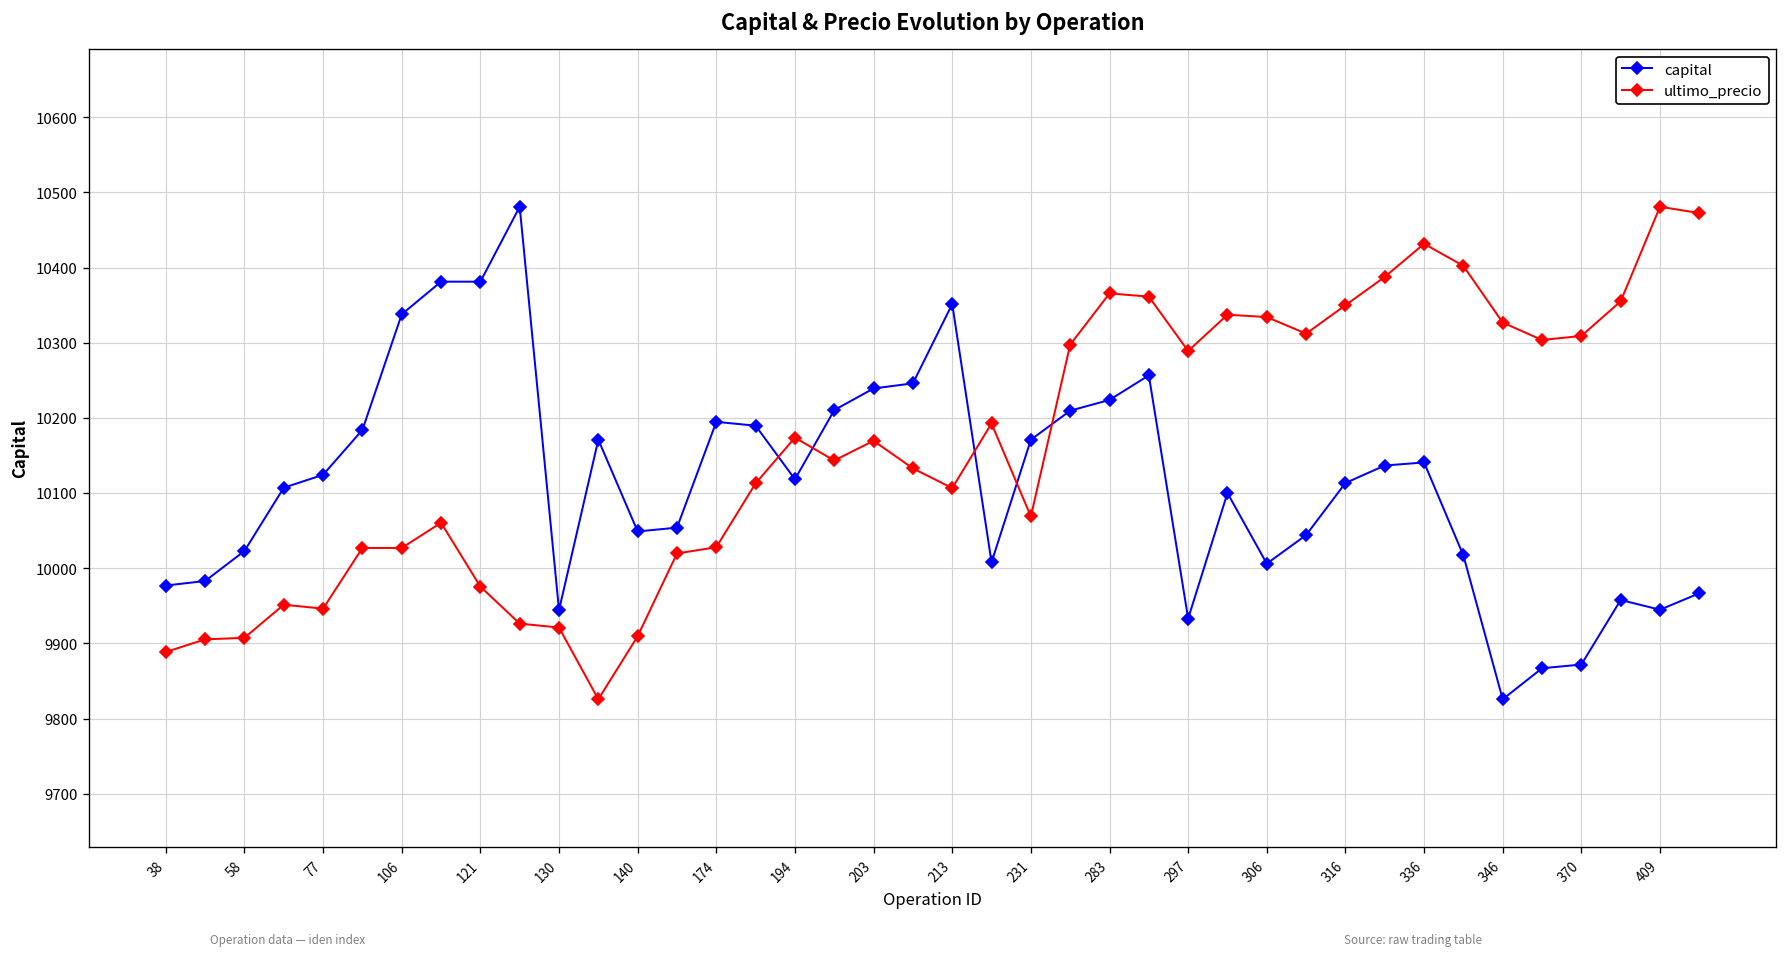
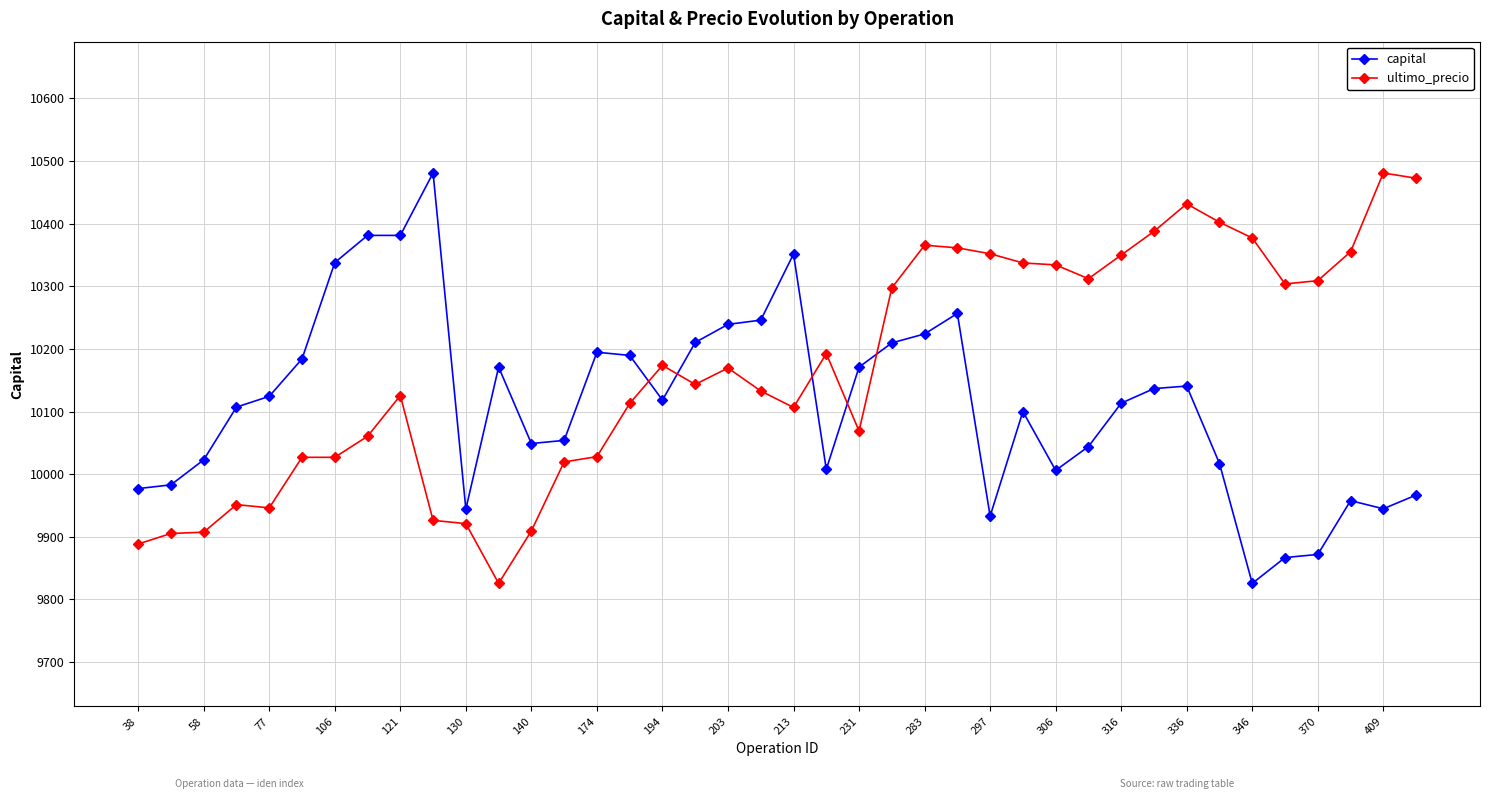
  {
    "capital": {
      "38": 9980,
      "58": 10020,
      "77": 10120,
      "106": 10340,
      "121": 10380,
      "130": 9940,
      "140": 10050,
      "174": 10190,
      "194": 10120,
      "203": 10240,
      "213": 10350,
      "231": 10170,
      "283": 10220,
      "297": 9930,
      "306": 10010,
      "316": 10110,
      "336": 10140,
      "346": 9830,
      "370": 9870,
      "409": 9940
    },
    "ultimo_precio": {
      "38": 9890,
      "58": 9910,
      "77": 9950,
      "106": 10030,
-     "121": 9980,
+     "121": 10130,
      "130": 9920,
      "140": 9910,
      "174": 10030,
      "194": 10170,
      "203": 10170,
      "213": 10110,
      "231": 10070,
      "283": 10370,
-     "297": 10290,
+     "297": 10350,
      "306": 10330,
      "316": 10350,
      "336": 10430,
-     "346": 10330,
+     "346": 10380,
      "370": 10310,
      "409": 10480
    }
  }
